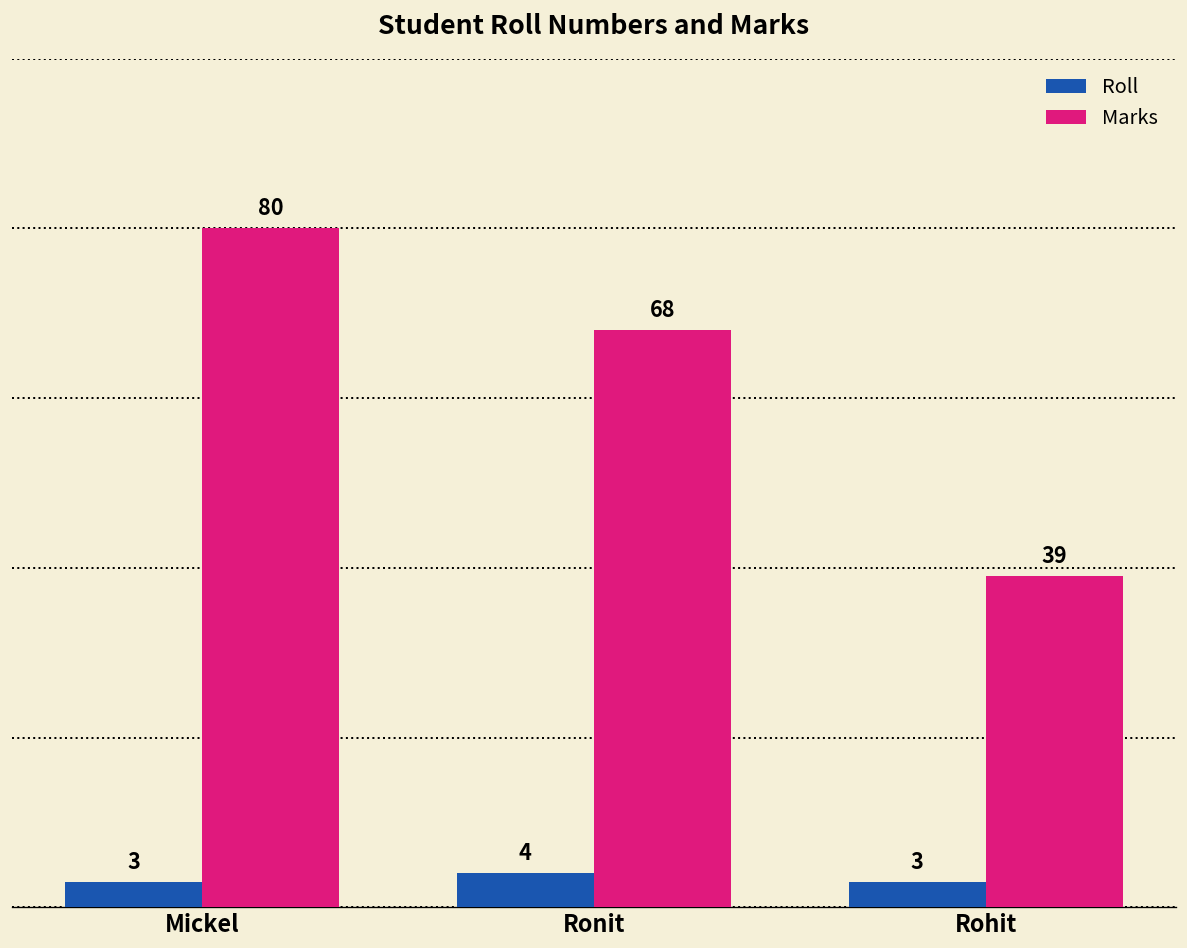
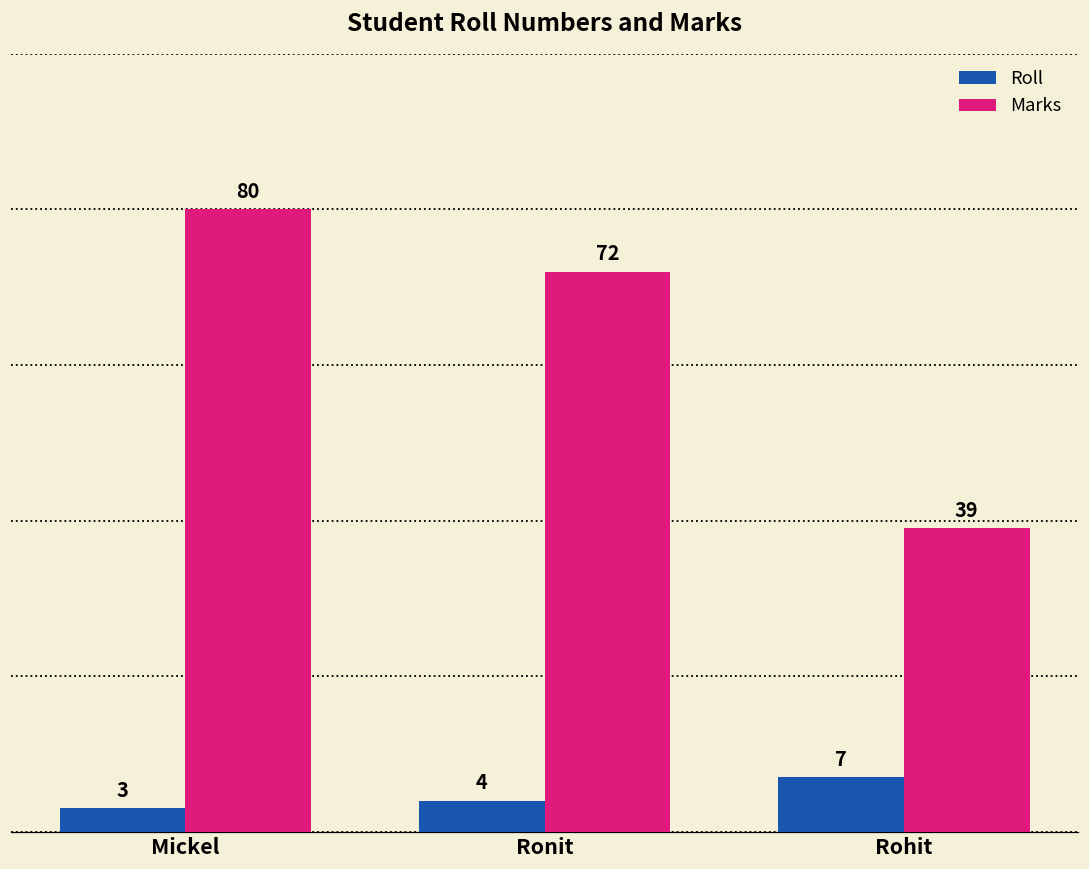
  {
    "Roll": {
      "Mickel": 3,
      "Ronit": 4,
-     "Rohit": 3
+     "Rohit": 7
    },
    "Marks": {
      "Mickel": 80,
-     "Ronit": 68,
+     "Ronit": 72,
      "Rohit": 39
    }
  }
